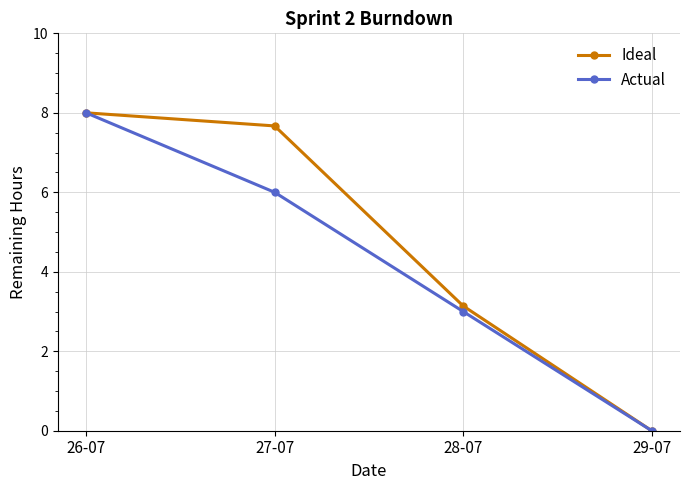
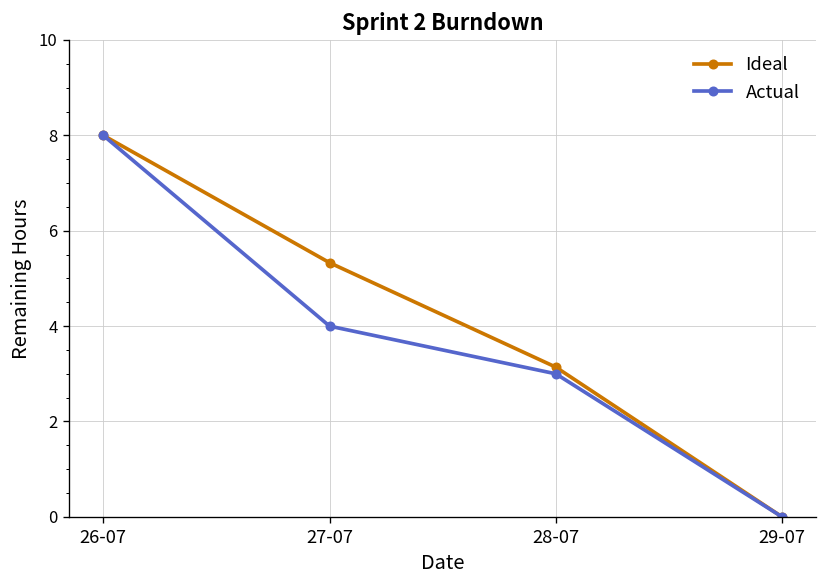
  {
    "Ideal": {
-     "27-07": 7.7,
+     "27-07": 5.3,
      "28-07": 3.1
    },
    "Actual": {
-     "27-07": 6,
+     "27-07": 4,
      "28-07": 3
    }
  }
